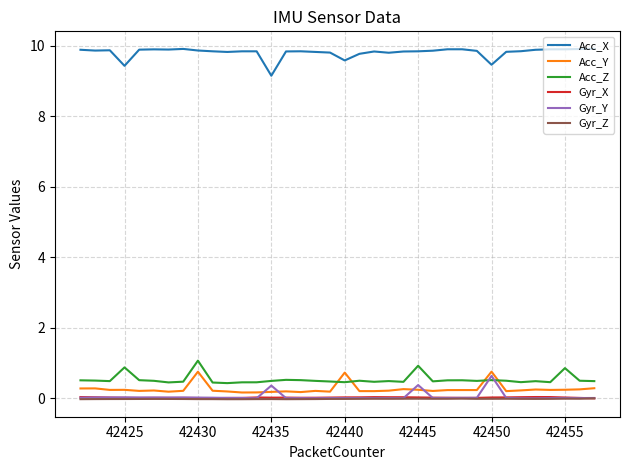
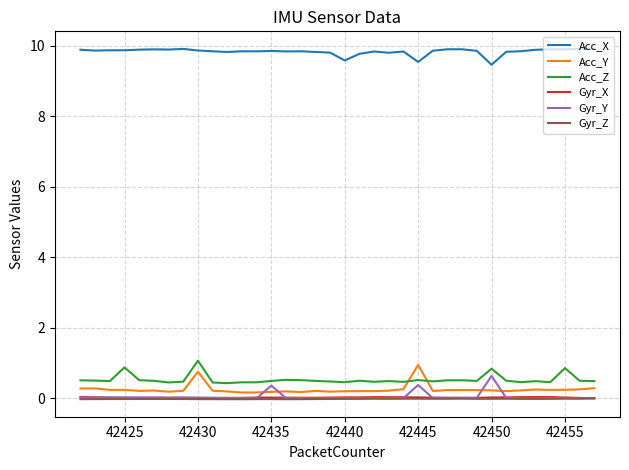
  {
    "Acc_X": {
-     "42425": 9.4,
+     "42425": 9.9,
      "42430": 9.9,
-     "42435": 9.1,
+     "42435": 9.8,
      "42440": 9.6,
-     "42445": 9.8,
+     "42445": 9.5,
      "42450": 9.5
    },
    "Acc_Y": {
      "42425": 0.2,
      "42430": 0.8,
      "42435": 0.2,
-     "42440": 0.7,
-     "42445": 0.2,
-     "42450": 0.8,
+     "42440": 0.2,
+     "42445": 1.0,
+     "42450": 0.2,
      "42455": 0.2
    },
    "Acc_Z": {
      "42425": 0.9,
      "42430": 1.1,
      "42435": 0.5,
      "42440": 0.5,
-     "42445": 0.9,
-     "42450": 0.5,
+     "42445": 0.5,
+     "42450": 0.8,
      "42455": 0.9
    },
    "Gyr_Y": {
      "42435": 0.4,
      "42445": 0.4,
      "42450": 0.6
    }
  }
